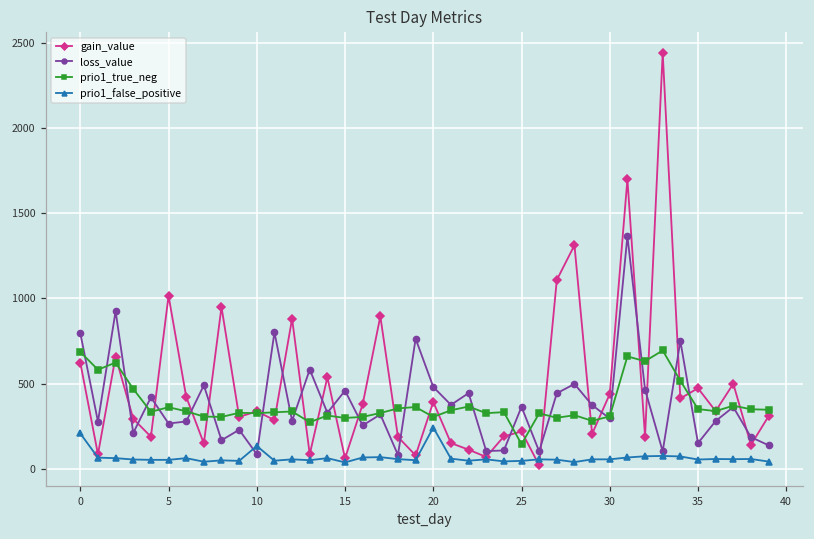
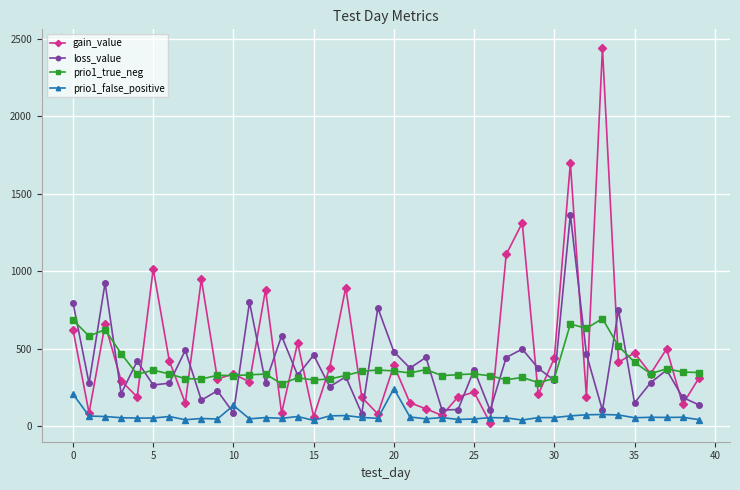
  {
    "gain_value": {
      "0": 620,
      "5": 1010,
      "15": 60,
      "20": 390,
      "25": 220,
      "30": 440,
      "35": 470
    },
    "loss_value": {
      "0": 800,
      "5": 270,
      "10": 90,
      "15": 460,
      "20": 480,
      "25": 360,
      "35": 150
    },
    "prio1_true_neg": {
      "0": 690,
      "5": 360,
      "15": 300,
-     "20": 300,
-     "25": 140,
-     "35": 350
+     "20": 360,
+     "25": 340,
+     "35": 410
    },
    "prio1_false_positive": {
      "0": 210,
      "5": 50,
      "10": 130,
      "15": 40,
      "20": 240,
      "25": 50,
      "30": 60,
      "35": 50
    }
  }
